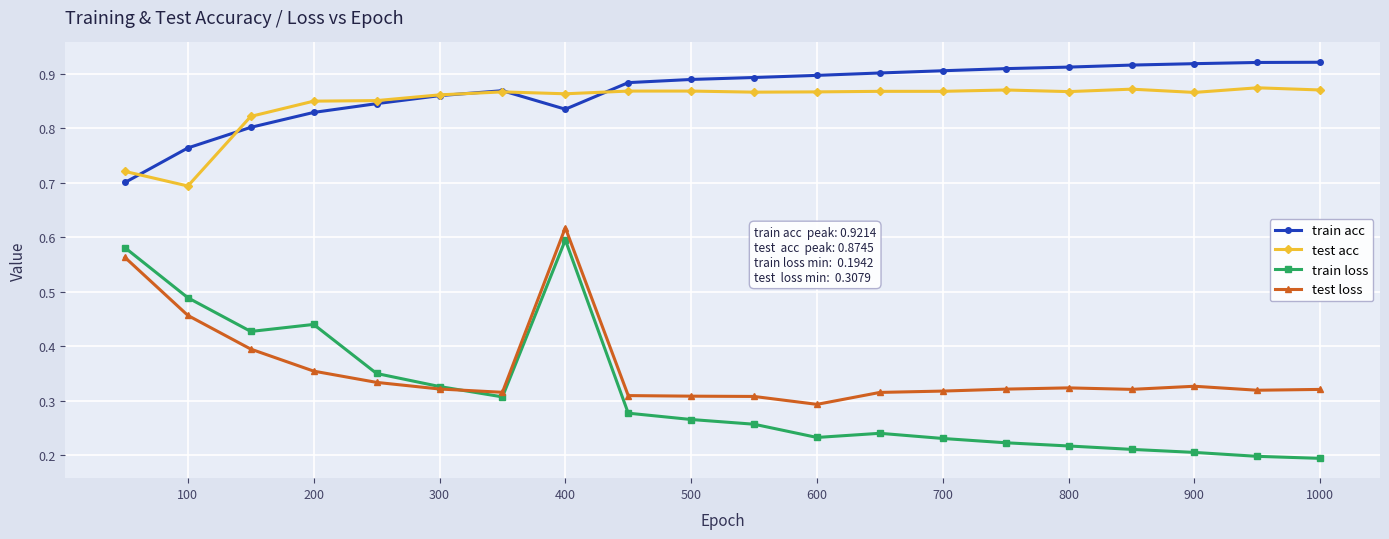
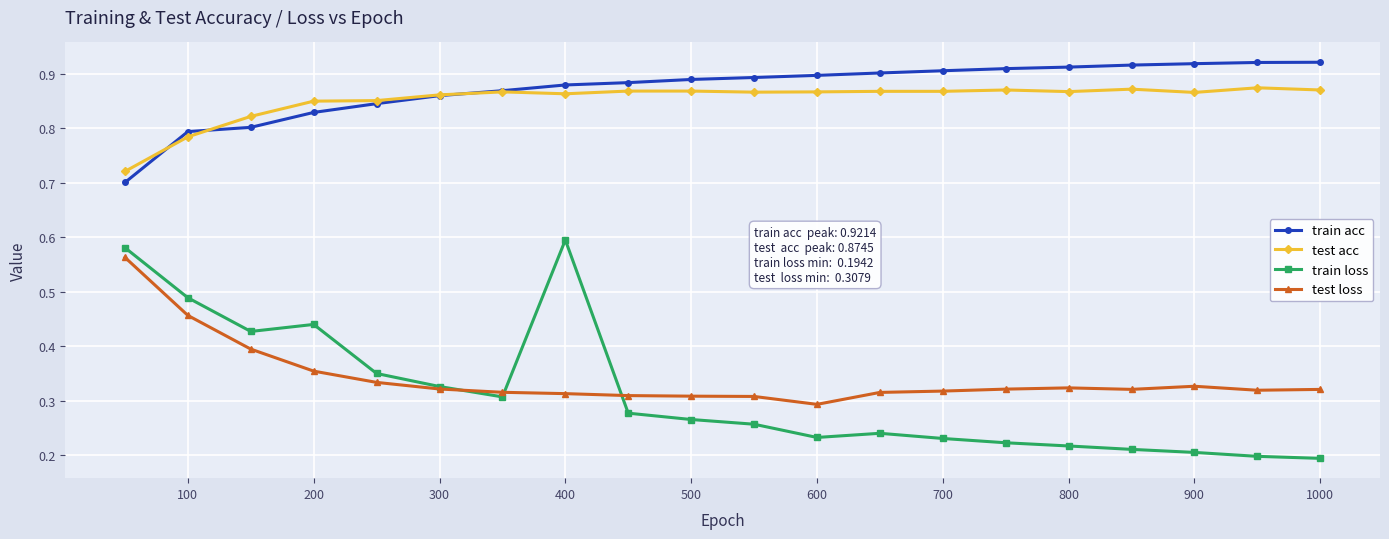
  {
    "train acc": {
-     "100": 0.76,
+     "100": 0.79,
      "200": 0.83,
-     "400": 0.84,
+     "400": 0.88,
      "500": 0.89,
      "600": 0.90,
      "700": 0.91,
      "800": 0.91,
      "900": 0.92,
      "1000": 0.92
    },
    "test acc": {
-     "100": 0.69,
+     "100": 0.78,
      "200": 0.85,
      "400": 0.86,
      "500": 0.87,
      "600": 0.87,
      "700": 0.87,
      "800": 0.87,
      "900": 0.87,
      "1000": 0.87
    },
    "train loss": {
      "100": 0.49,
      "200": 0.44,
      "400": 0.60,
      "500": 0.27,
      "600": 0.23,
      "700": 0.23,
      "800": 0.22,
      "900": 0.21,
      "1000": 0.19
    },
    "test loss": {
      "100": 0.46,
      "200": 0.35,
-     "400": 0.62,
+     "400": 0.31,
      "500": 0.31,
      "600": 0.29,
      "700": 0.32,
      "800": 0.32,
      "900": 0.33,
      "1000": 0.32
    }
  }
